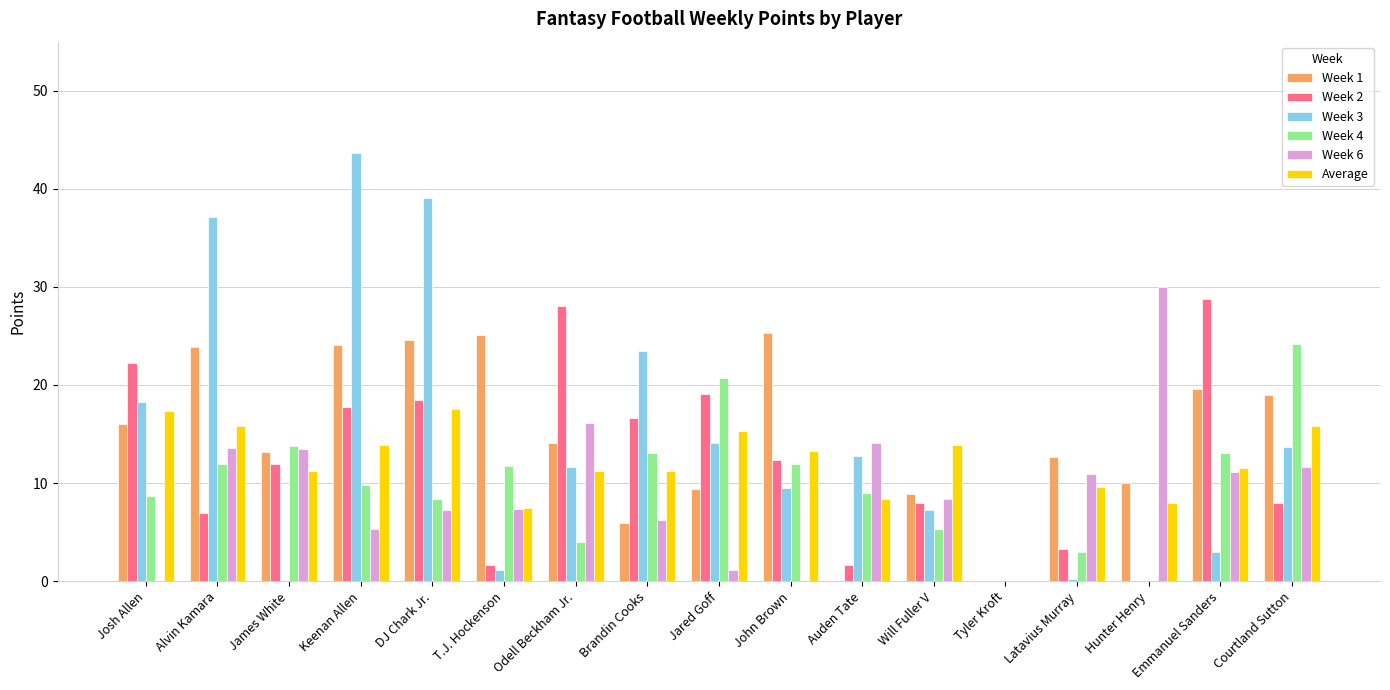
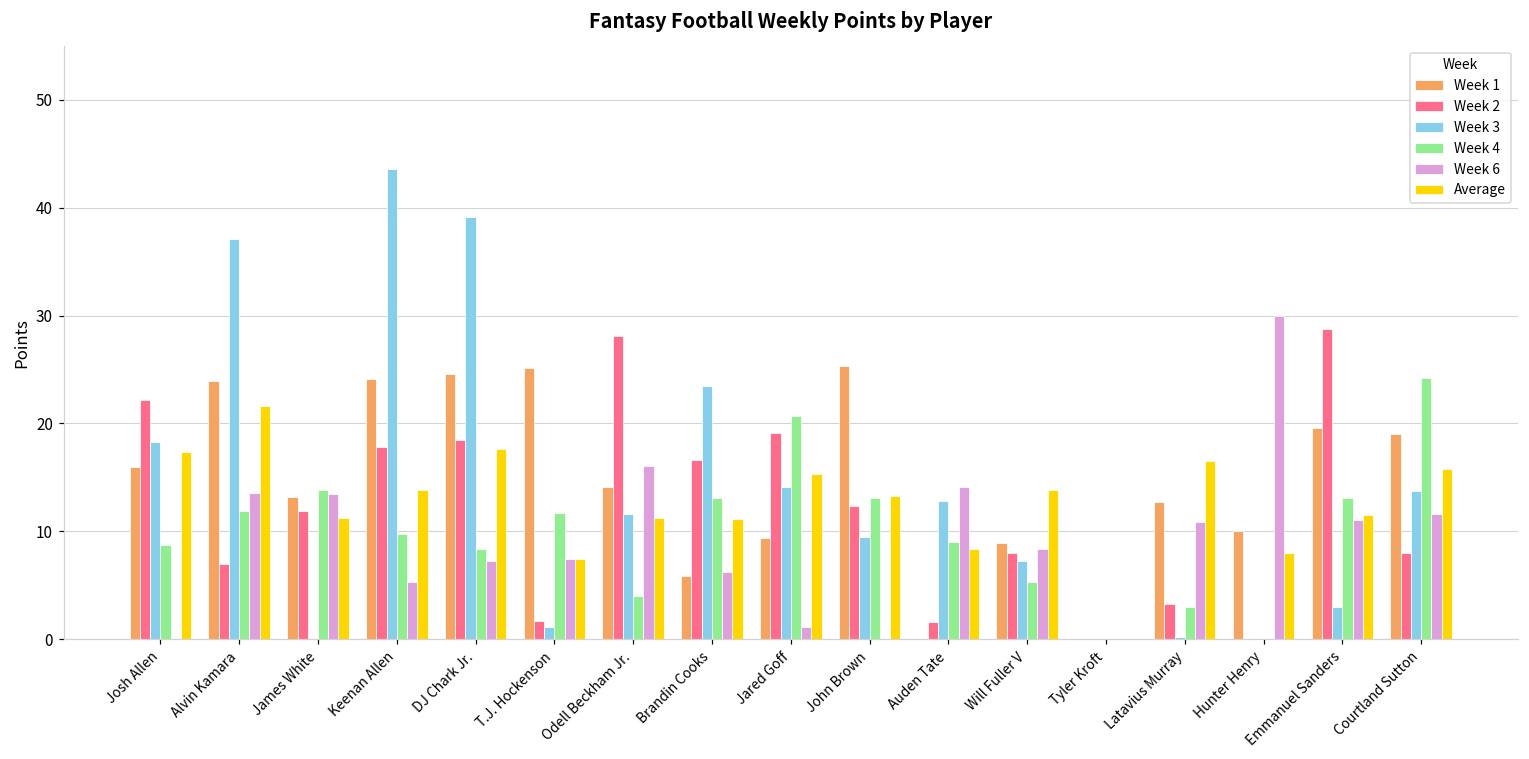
  {
    "Week 1": {
      "Josh Allen": 16,
      "Alvin Kamara": 24,
      "James White": 13,
      "Keenan Allen": 24,
      "DJ Chark Jr.": 25,
      "T.J. Hockenson": 25,
      "Odell Beckham Jr.": 14,
      "Brandin Cooks": 6,
      "Jared Goff": 9,
      "John Brown": 25,
      "Auden Tate": 0,
      "Will Fuller V": 9,
      "Tyler Kroft": 0,
      "Latavius Murray": 13,
      "Hunter Henry": 10,
      "Emmanuel Sanders": 20,
      "Courtland Sutton": 19
    },
    "Week 2": {
      "Josh Allen": 22,
      "Alvin Kamara": 7,
      "James White": 12,
      "Keenan Allen": 18,
      "DJ Chark Jr.": 19,
      "T.J. Hockenson": 2,
      "Odell Beckham Jr.": 28,
      "Brandin Cooks": 17,
      "Jared Goff": 19,
      "John Brown": 12,
      "Auden Tate": 2,
      "Will Fuller V": 8,
      "Tyler Kroft": 0,
      "Latavius Murray": 3,
      "Hunter Henry": 0,
      "Emmanuel Sanders": 29,
      "Courtland Sutton": 8
    },
    "Week 3": {
      "Josh Allen": 18,
      "Alvin Kamara": 37,
      "James White": 0,
      "Keenan Allen": 44,
      "DJ Chark Jr.": 39,
      "T.J. Hockenson": 1,
      "Odell Beckham Jr.": 12,
      "Brandin Cooks": 24,
      "Jared Goff": 14,
      "John Brown": 10,
      "Auden Tate": 13,
      "Will Fuller V": 7,
      "Tyler Kroft": 0,
      "Hunter Henry": 0,
      "Emmanuel Sanders": 3,
      "Courtland Sutton": 14
    },
    "Week 4": {
      "Josh Allen": 9,
      "Alvin Kamara": 12,
      "James White": 14,
      "Keenan Allen": 10,
      "DJ Chark Jr.": 8,
      "T.J. Hockenson": 12,
      "Odell Beckham Jr.": 4,
      "Brandin Cooks": 13,
      "Jared Goff": 21,
-     "John Brown": 12,
+     "John Brown": 13,
      "Auden Tate": 9,
      "Will Fuller V": 5,
      "Tyler Kroft": 0,
      "Latavius Murray": 3,
      "Hunter Henry": 0,
      "Emmanuel Sanders": 13,
      "Courtland Sutton": 24
    },
    "Week 6": {
      "Josh Allen": 0,
      "Alvin Kamara": 14,
      "James White": 14,
      "Keenan Allen": 5,
      "DJ Chark Jr.": 7,
      "T.J. Hockenson": 7,
      "Odell Beckham Jr.": 16,
      "Brandin Cooks": 6,
      "Jared Goff": 1,
      "John Brown": 0,
      "Auden Tate": 14,
      "Will Fuller V": 8,
      "Tyler Kroft": 0,
      "Latavius Murray": 11,
      "Hunter Henry": 30,
      "Emmanuel Sanders": 11,
      "Courtland Sutton": 12
    },
    "Average": {
      "Josh Allen": 17,
-     "Alvin Kamara": 16,
+     "Alvin Kamara": 22,
      "James White": 11,
      "Keenan Allen": 14,
      "DJ Chark Jr.": 18,
      "T.J. Hockenson": 7,
      "Odell Beckham Jr.": 11,
      "Brandin Cooks": 11,
      "Jared Goff": 15,
      "John Brown": 13,
      "Auden Tate": 8,
      "Will Fuller V": 14,
      "Tyler Kroft": 0,
-     "Latavius Murray": 10,
+     "Latavius Murray": 17,
      "Hunter Henry": 8,
      "Emmanuel Sanders": 12,
      "Courtland Sutton": 16
    }
  }
